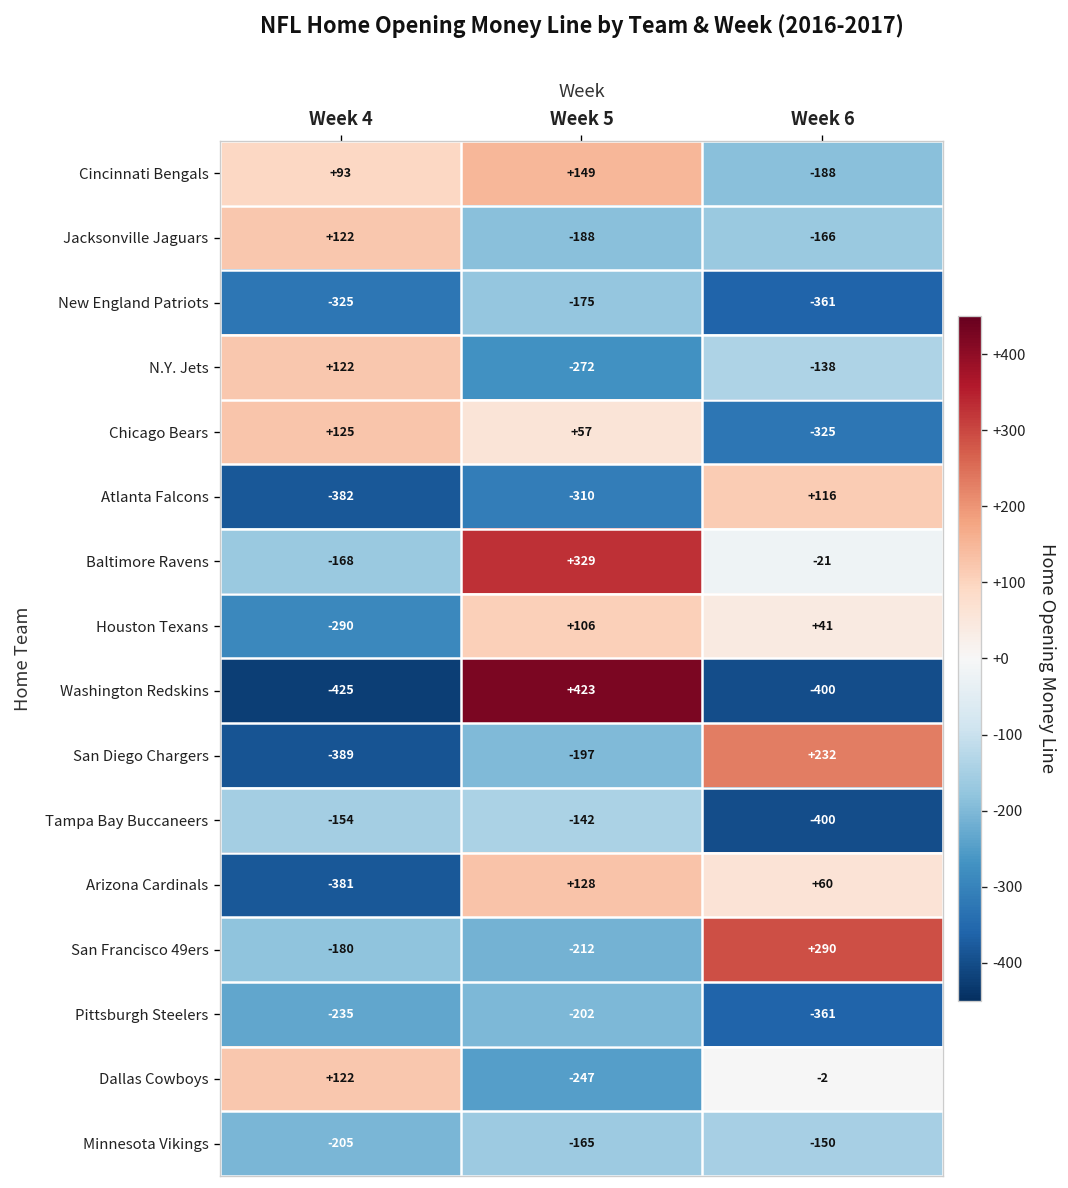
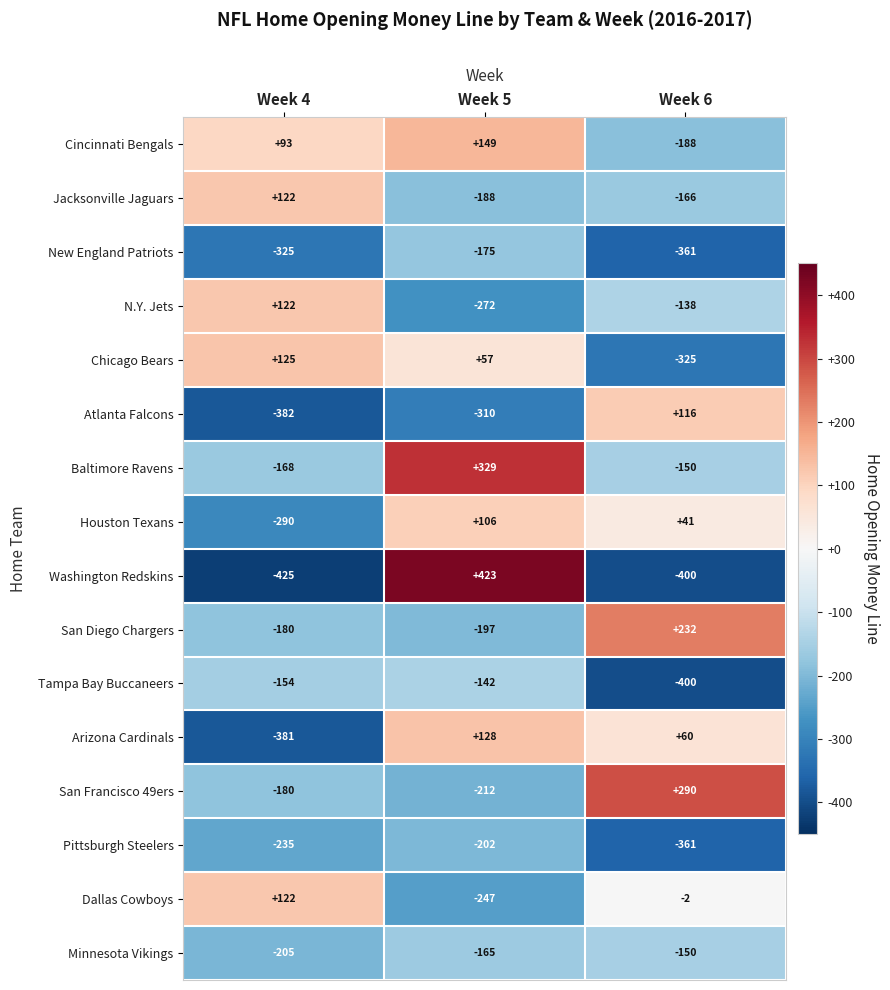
  {
    "Cincinnati Bengals": {
      "Week 4": "+93",
      "Week 5": "+149",
      "Week 6": "-188"
    },
    "Jacksonville Jaguars": {
      "Week 4": "+122",
      "Week 5": "-188",
      "Week 6": "-166"
    },
    "New England Patriots": {
      "Week 4": "-325",
      "Week 5": "-175",
      "Week 6": "-361"
    },
    "N.Y. Jets": {
      "Week 4": "+122",
      "Week 5": "-272",
      "Week 6": "-138"
    },
    "Chicago Bears": {
      "Week 4": "+125",
      "Week 5": "+57",
      "Week 6": "-325"
    },
    "Atlanta Falcons": {
      "Week 4": "-382",
      "Week 5": "-310",
      "Week 6": "+116"
    },
    "Baltimore Ravens": {
      "Week 4": "-168",
      "Week 5": "+329",
-     "Week 6": "-21"
+     "Week 6": "-150"
    },
    "Houston Texans": {
      "Week 4": "-290",
      "Week 5": "+106",
      "Week 6": "+41"
    },
    "Washington Redskins": {
      "Week 4": "-425",
      "Week 5": "+423",
      "Week 6": "-400"
    },
    "San Diego Chargers": {
-     "Week 4": "-389",
+     "Week 4": "-180",
      "Week 5": "-197",
      "Week 6": "+232"
    },
    "Tampa Bay Buccaneers": {
      "Week 4": "-154",
      "Week 5": "-142",
      "Week 6": "-400"
    },
    "Arizona Cardinals": {
      "Week 4": "-381",
      "Week 5": "+128",
      "Week 6": "+60"
    },
    "San Francisco 49ers": {
      "Week 4": "-180",
      "Week 5": "-212",
      "Week 6": "+290"
    },
    "Pittsburgh Steelers": {
      "Week 4": "-235",
      "Week 5": "-202",
      "Week 6": "-361"
    },
    "Dallas Cowboys": {
      "Week 4": "+122",
      "Week 5": "-247",
      "Week 6": "-2"
    },
    "Minnesota Vikings": {
      "Week 4": "-205",
      "Week 5": "-165",
      "Week 6": "-150"
    }
  }
